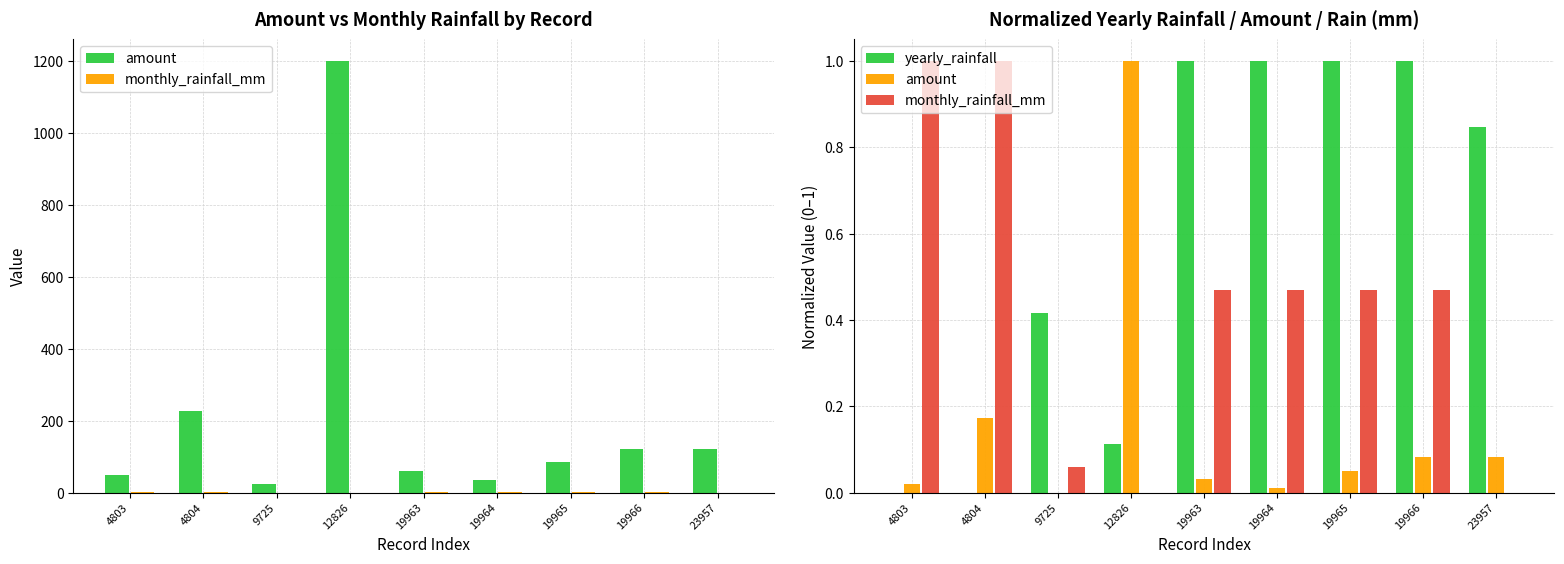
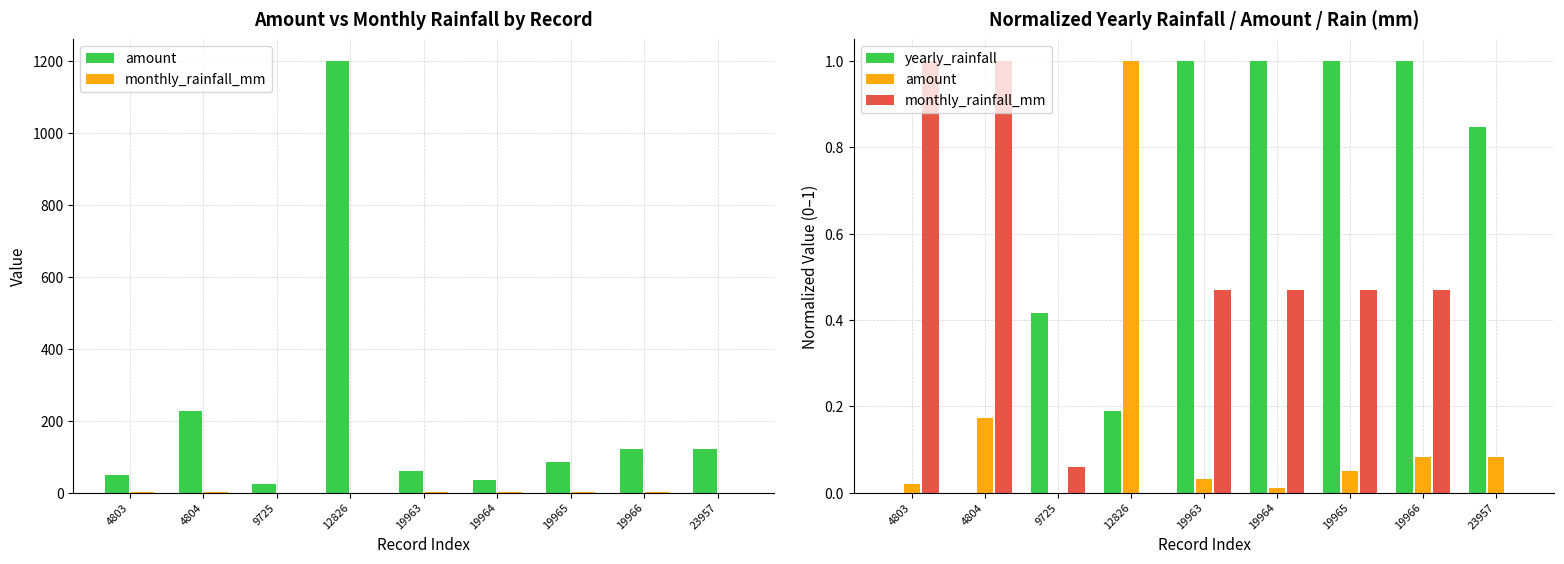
  {
    "Normalized Yearly Rainfall / Amount / Rain (mm)": {
      "yearly_rainfall": {
        "4803": 0.00,
        "4804": 0.00,
        "9725": 0.42,
-       "12826": 0.11,
+       "12826": 0.19,
        "19963": 1.00,
        "19964": 1.00,
        "19965": 1.00,
        "19966": 1.00,
        "23957": 0.85
      },
      "amount": {
        "4803": 0.02,
        "4804": 0.17,
        "9725": 0.00,
        "12826": 1.00,
        "19963": 0.03,
        "19964": 0.01,
        "19965": 0.05,
        "19966": 0.08,
        "23957": 0.08
      },
      "monthly_rainfall_mm": {
        "9725": 0.06,
        "12826": 0.00,
        "19963": 0.47,
        "19964": 0.47,
        "19965": 0.47,
        "19966": 0.47,
        "23957": 0.00
      }
    }
  }
